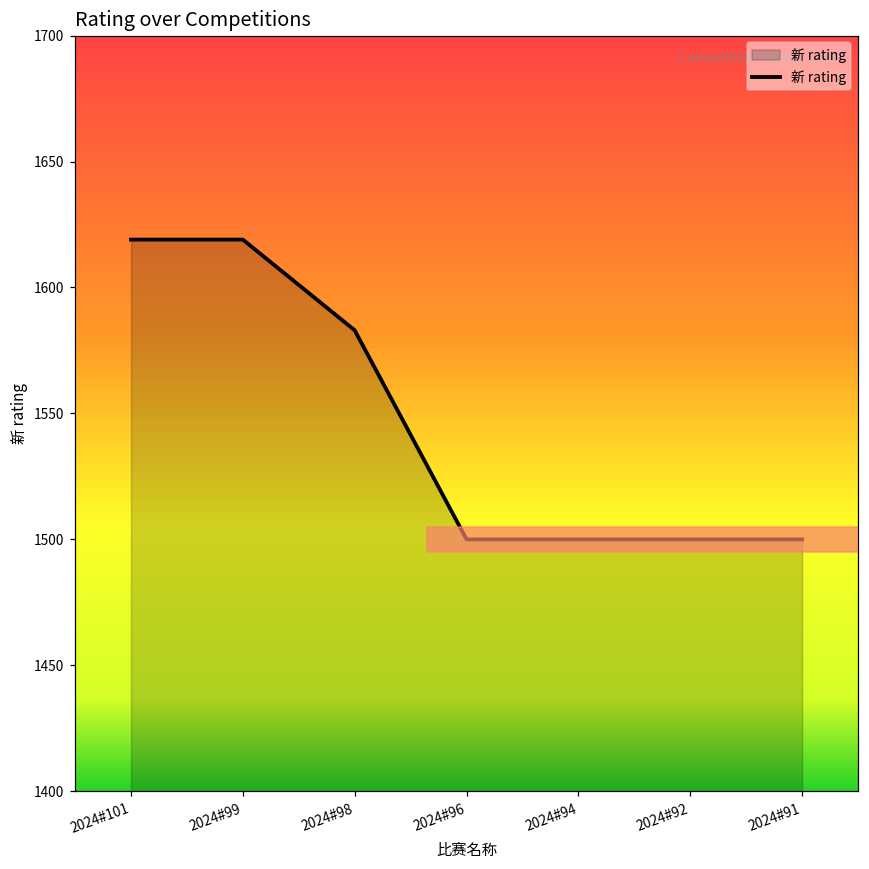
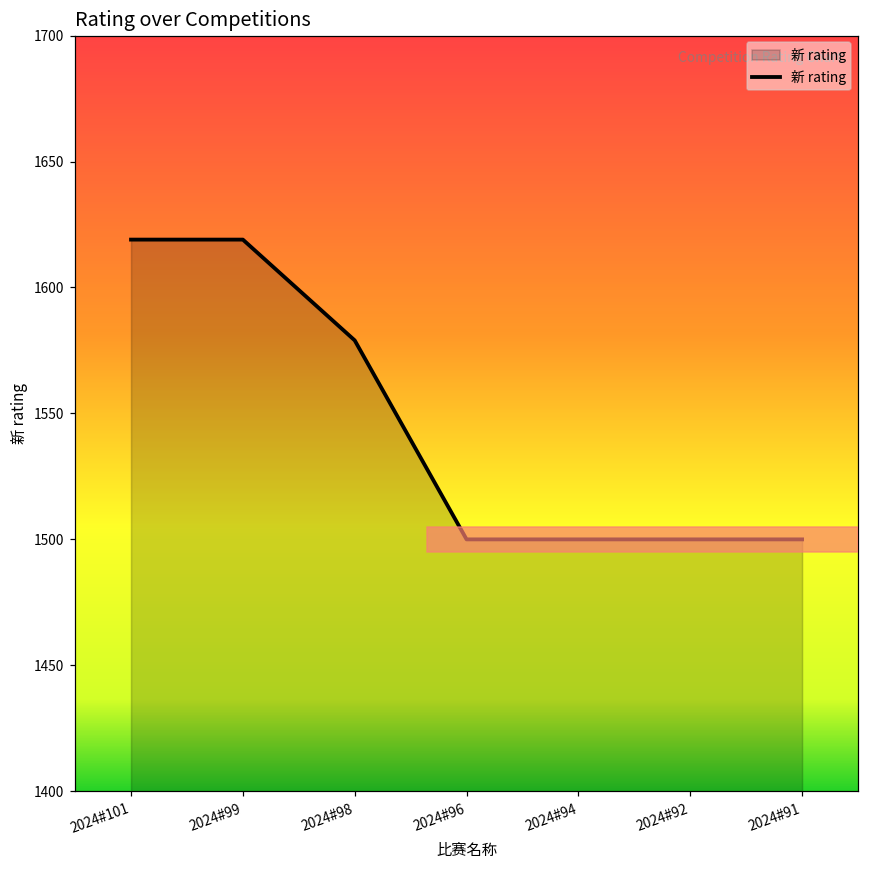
  {
    "2024#101": 1619,
    "2024#99": 1619,
-   "2024#98": 1583
+   "2024#98": 1579
  }
